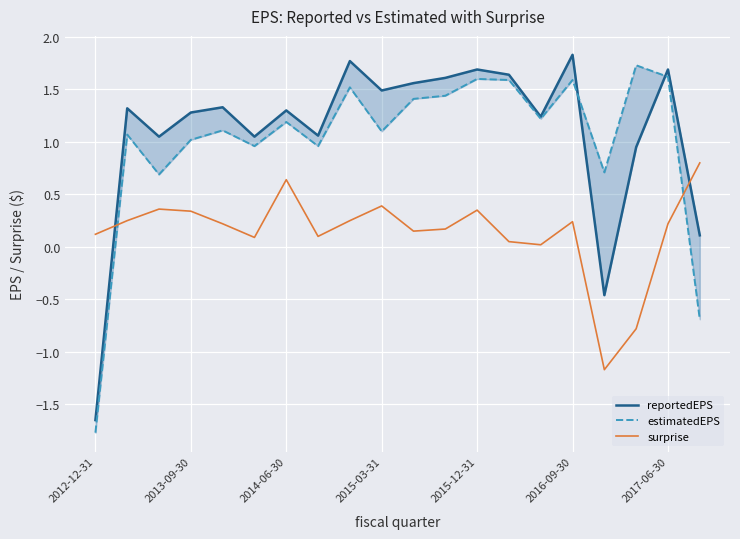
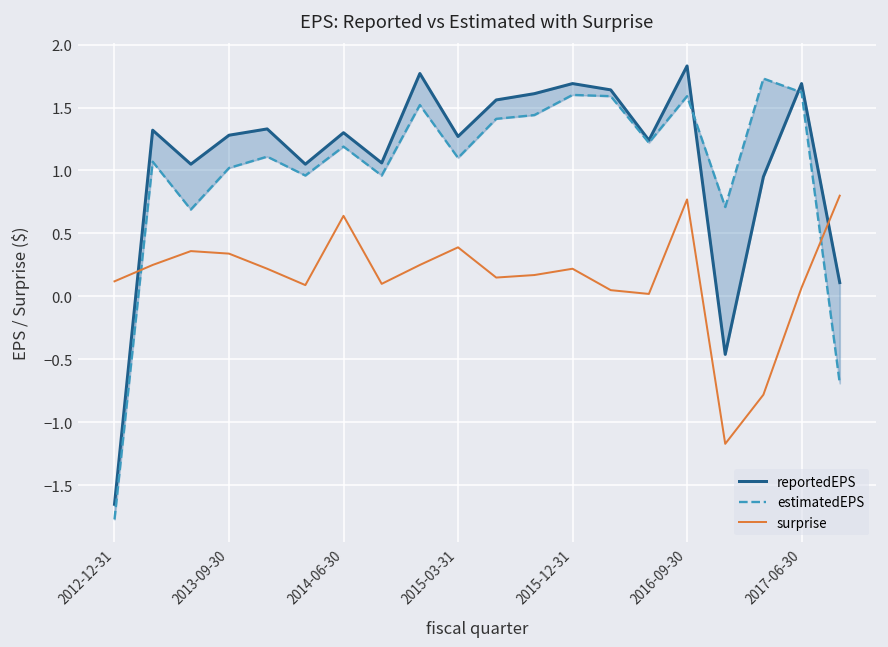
  {
    "reportedEPS": {
-     "2015-03-31": 1.49
+     "2015-03-31": 1.27
    },
    "surprise": {
      "2012-12-31": 0.12,
      "2013-09-30": 0.34,
      "2014-06-30": 0.64,
      "2015-03-31": 0.39,
-     "2015-12-31": 0.35,
-     "2016-09-30": 0.24,
-     "2017-06-30": 0.22
+     "2015-12-31": 0.22,
+     "2016-09-30": 0.77,
+     "2017-06-30": 0.07
    }
  }
